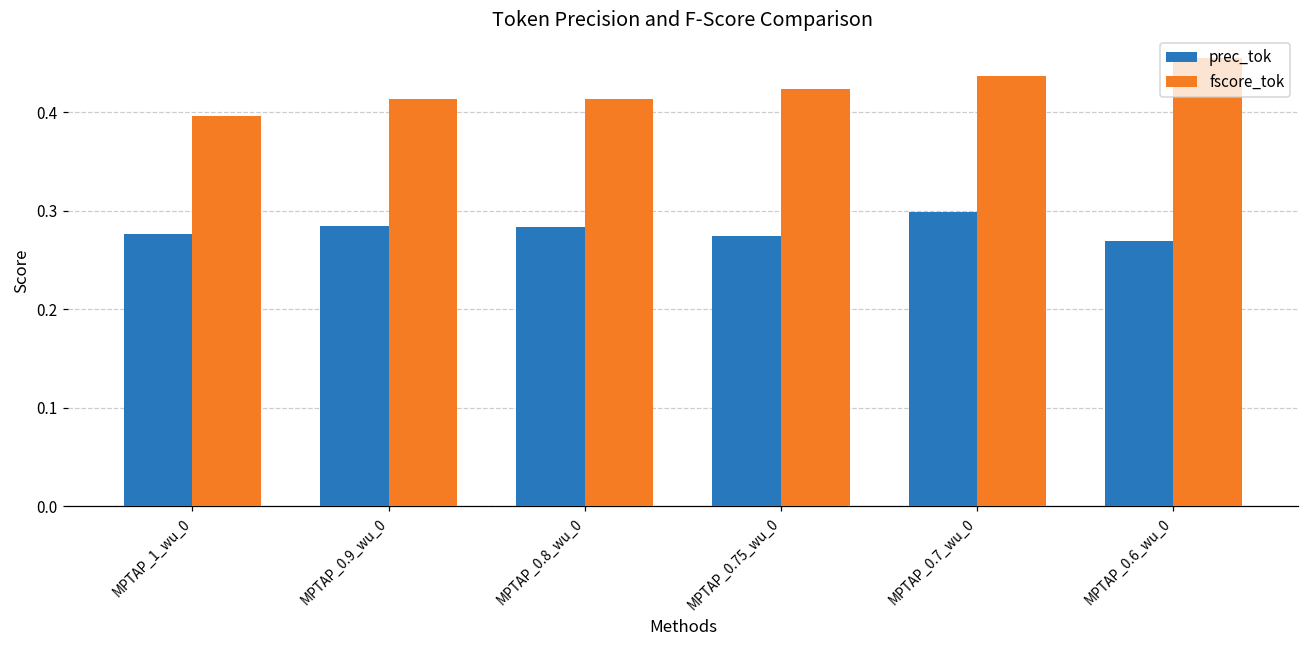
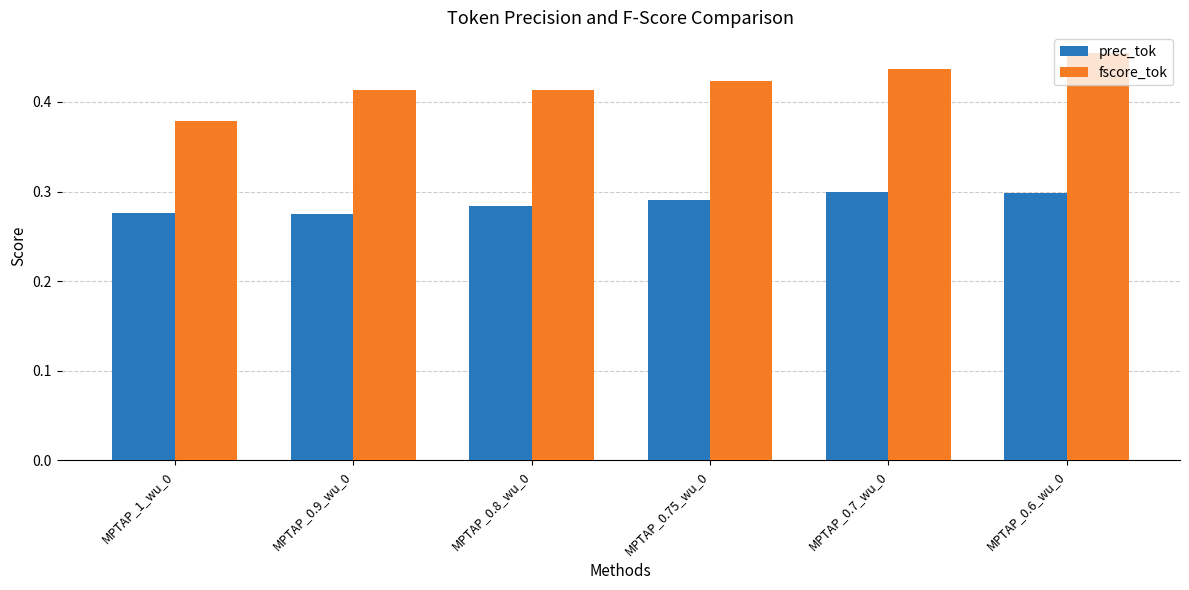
  {
    "prec_tok": {
      "MPTAP_1_wu_0": 0.28,
-     "MPTAP_0.9_wu_0": 0.28,
+     "MPTAP_0.9_wu_0": 0.27,
      "MPTAP_0.8_wu_0": 0.28,
-     "MPTAP_0.75_wu_0": 0.27,
+     "MPTAP_0.75_wu_0": 0.29,
      "MPTAP_0.7_wu_0": 0.30,
-     "MPTAP_0.6_wu_0": 0.27
+     "MPTAP_0.6_wu_0": 0.30
    },
    "fscore_tok": {
-     "MPTAP_1_wu_0": 0.40,
+     "MPTAP_1_wu_0": 0.38,
      "MPTAP_0.9_wu_0": 0.41,
      "MPTAP_0.8_wu_0": 0.41,
      "MPTAP_0.75_wu_0": 0.42,
      "MPTAP_0.7_wu_0": 0.44
    }
  }
